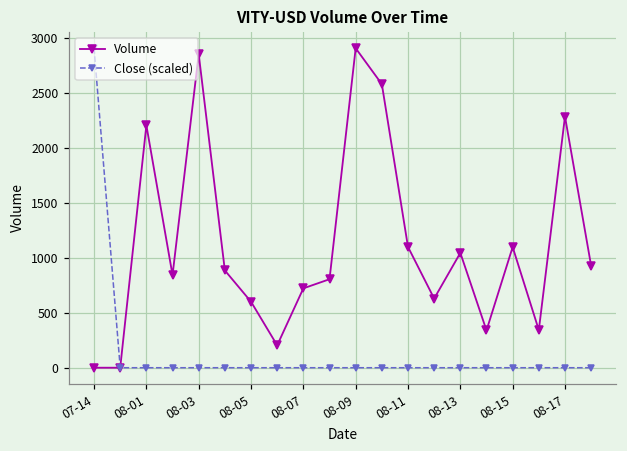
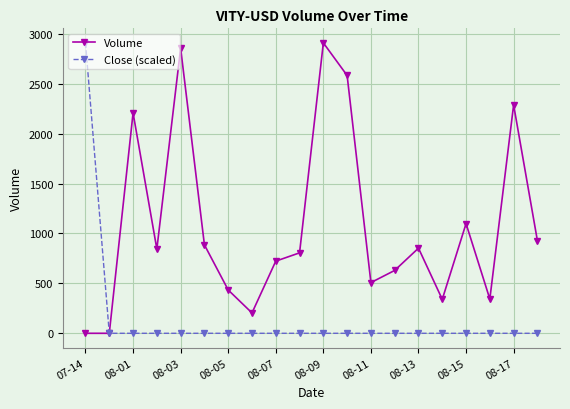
  {
    "Volume": {
      "07-14": 0,
      "08-01": 2200,
      "08-03": 2900,
-     "08-05": 600,
+     "08-05": 400,
      "08-07": 700,
      "08-09": 2900,
-     "08-11": 1100,
-     "08-13": 1000,
+     "08-11": 500,
+     "08-13": 900,
      "08-15": 1100,
      "08-17": 2300
    },
    "Close (scaled)": {
      "08-01": 0,
      "08-03": 0,
      "08-05": 0,
      "08-07": 0,
      "08-09": 0,
      "08-11": 0,
      "08-13": 0,
      "08-15": 0,
      "08-17": 0
    }
  }
